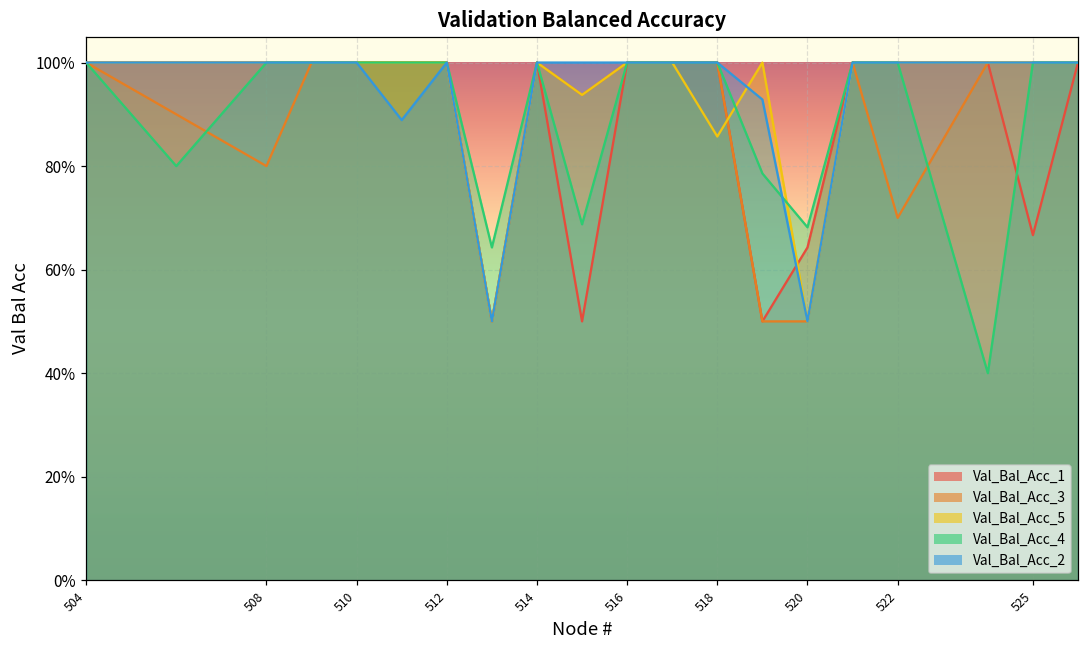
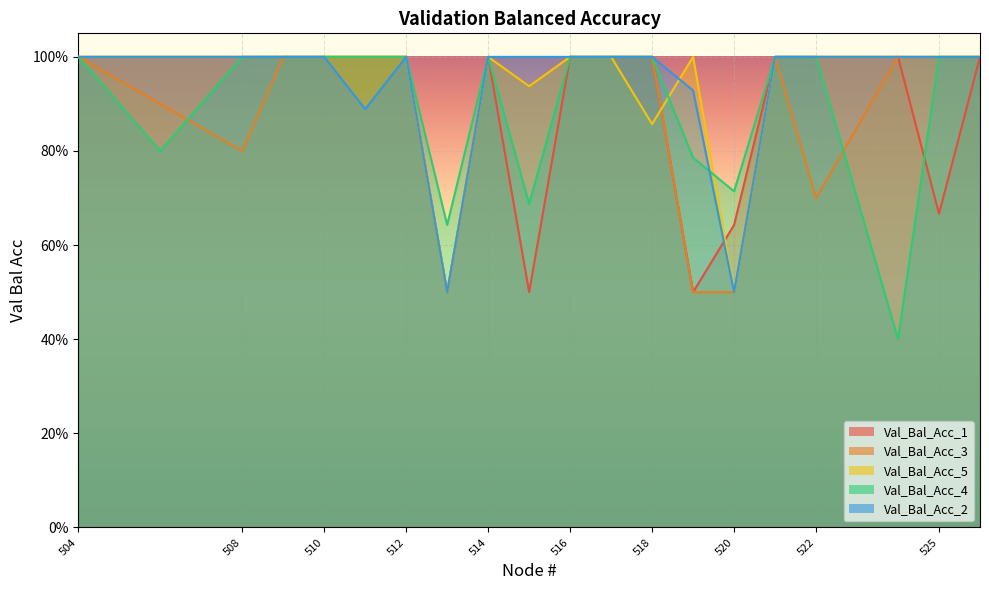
  {
    "Val_Bal_Acc_4": {
-     "520": "68%"
+     "520": "71%"
    }
  }
